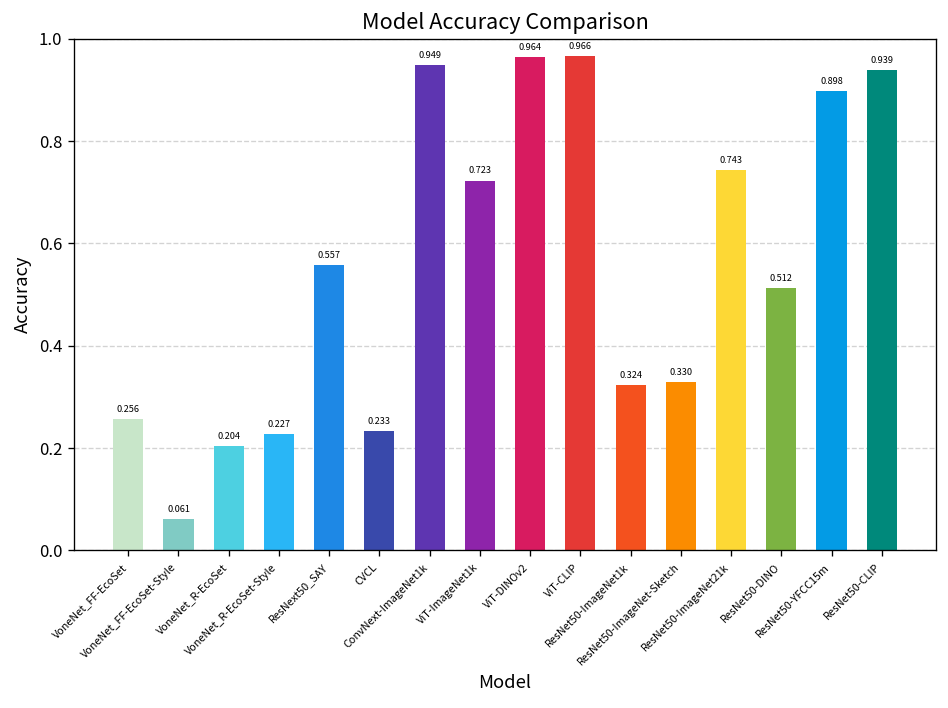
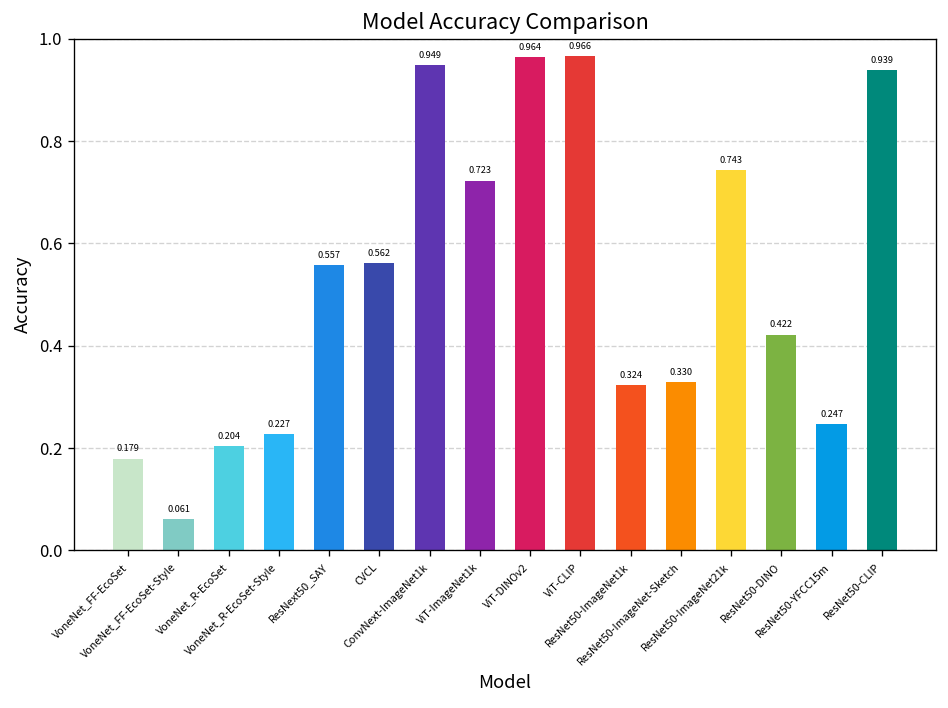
  {
-   "VoneNet_FF-EcoSet": 0.256,
+   "VoneNet_FF-EcoSet": 0.179,
    "VoneNet_FF-EcoSet-Style": 0.061,
    "VoneNet_R-EcoSet": 0.204,
    "VoneNet_R-EcoSet-Style": 0.227,
    "ResNext50_SAY": 0.557,
-   "CVCL": 0.233,
+   "CVCL": 0.562,
    "ConvNext-ImageNet1k": 0.949,
    "ViT-ImageNet1k": 0.723,
    "ViT-DINOv2": 0.964,
    "ViT-CLIP": 0.966,
    "ResNet50-ImageNet1k": 0.324,
    "ResNet50-ImageNet-Sketch": 0.330,
    "ResNet50-ImageNet21k": 0.743,
-   "ResNet50-DINO": 0.512,
-   "ResNet50-YFCC15m": 0.898,
+   "ResNet50-DINO": 0.422,
+   "ResNet50-YFCC15m": 0.247,
    "ResNet50-CLIP": 0.939
  }
